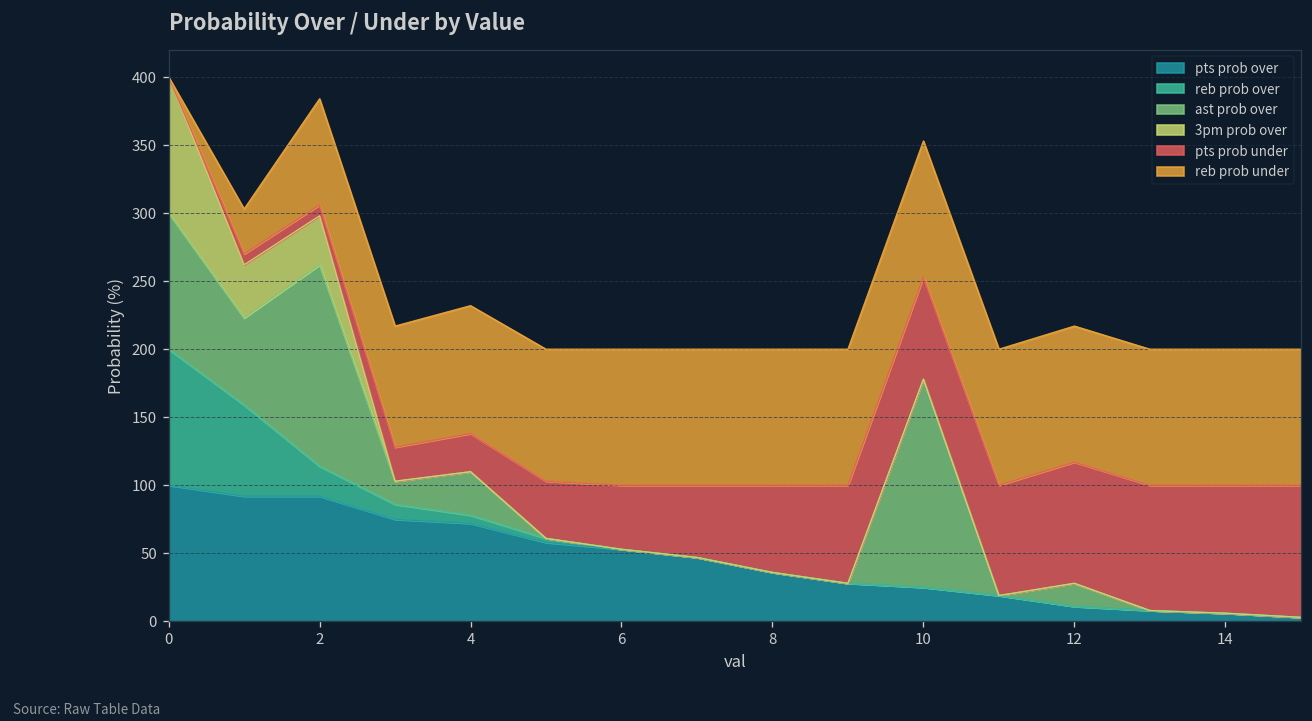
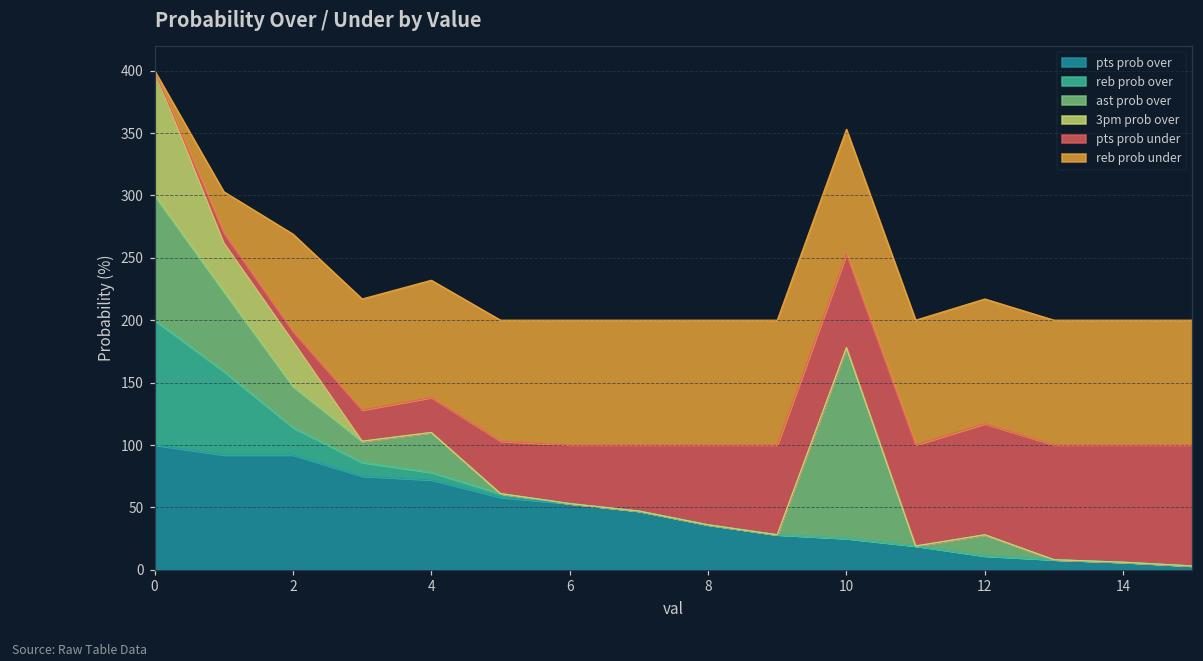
  {
    "ast prob over": {
      "0": 100,
-     "2": 148
+     "2": 33
    },
    "3pm prob over": {
      "2": 36
    },
    "pts prob under": {
      "2": 8,
      "4": 28,
      "6": 47,
      "8": 64,
      "10": 75,
      "12": 89,
      "14": 94
    },
    "reb prob under": {
      "2": 78,
      "4": 94,
      "6": 100,
      "8": 100,
      "10": 100,
      "12": 100,
      "14": 100
    }
  }
